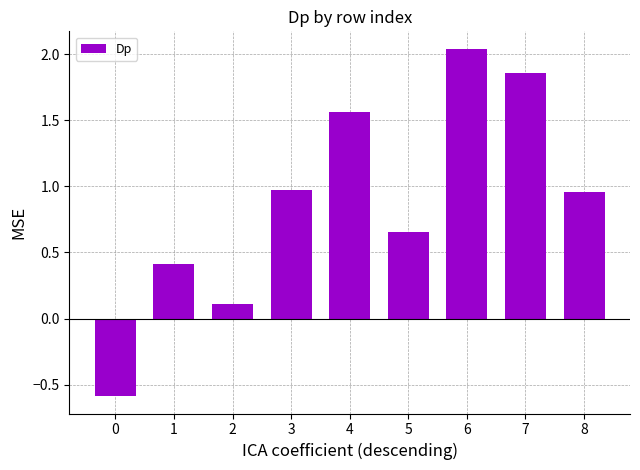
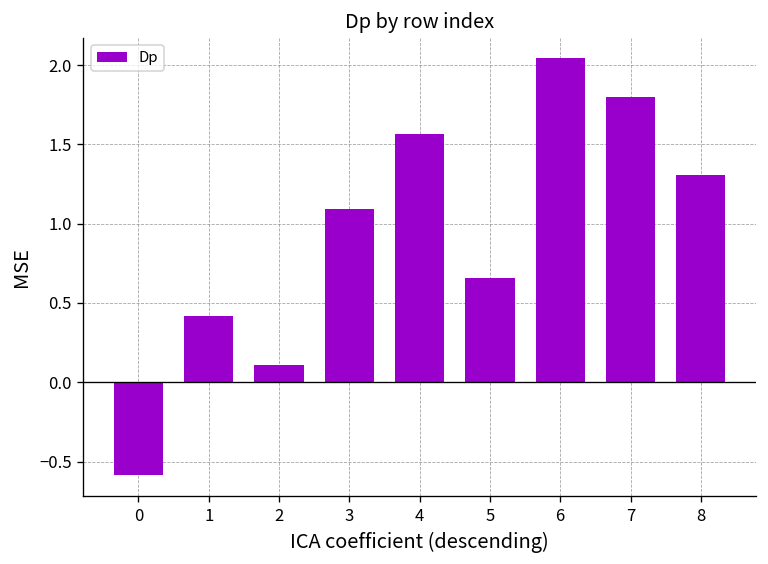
  {
    "0": -0.59,
    "1": 0.42,
    "2": 0.11,
-   "3": 0.98,
+   "3": 1.09,
    "4": 1.56,
    "5": 0.66,
    "6": 2.04,
-   "7": 1.86,
-   "8": 0.95
+   "7": 1.80,
+   "8": 1.31
  }
